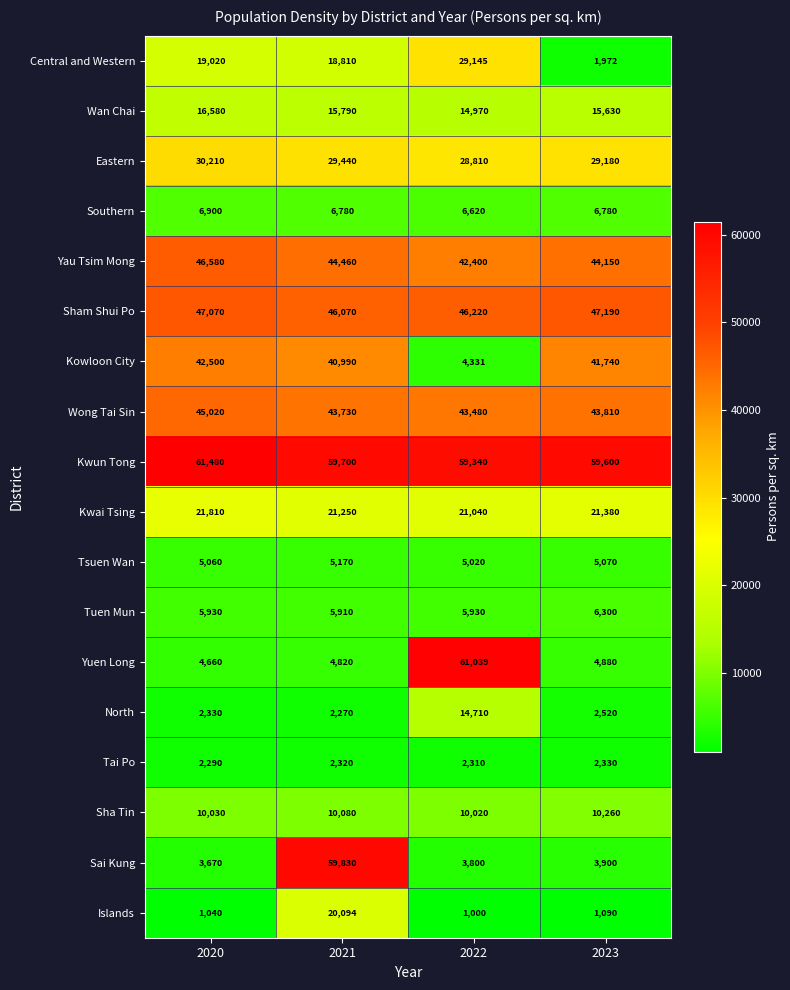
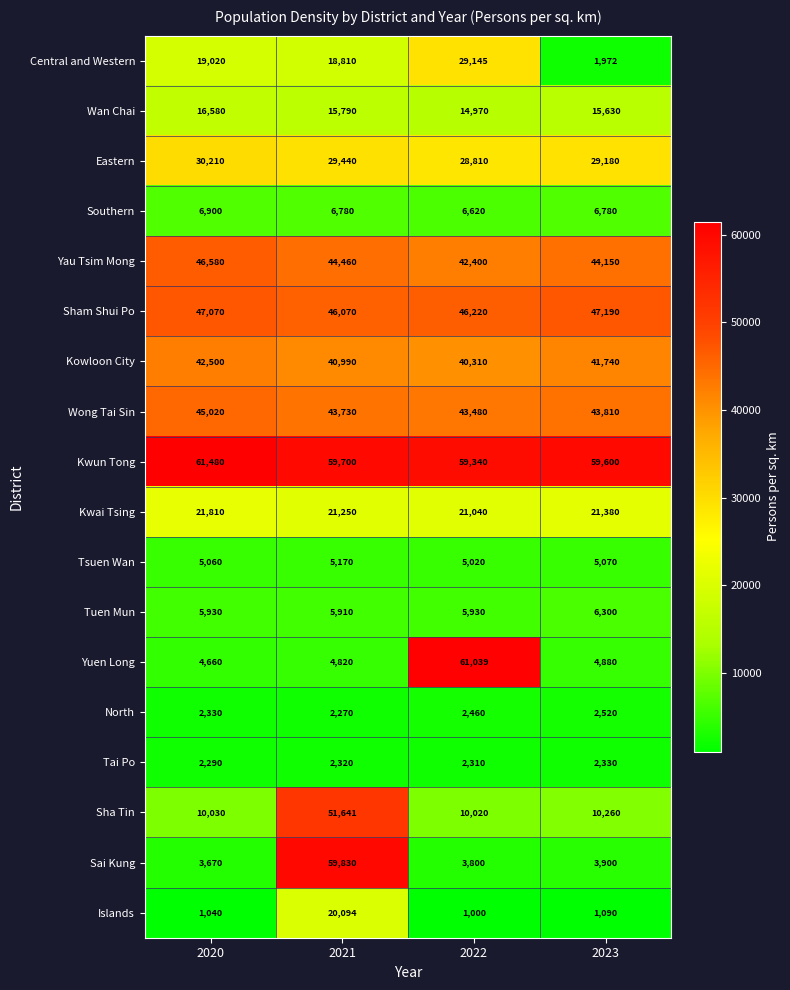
  {
    "Central and Western": {
      "2020": "19,020",
      "2021": "18,810",
      "2022": "29,145",
      "2023": "1,972"
    },
    "Wan Chai": {
      "2020": "16,580",
      "2021": "15,790",
      "2022": "14,970",
      "2023": "15,630"
    },
    "Eastern": {
      "2020": "30,210",
      "2021": "29,440",
      "2022": "28,810",
      "2023": "29,180"
    },
    "Southern": {
      "2020": "6,900",
      "2021": "6,780",
      "2022": "6,620",
      "2023": "6,780"
    },
    "Yau Tsim Mong": {
      "2020": "46,580",
      "2021": "44,460",
      "2022": "42,400",
      "2023": "44,150"
    },
    "Sham Shui Po": {
      "2020": "47,070",
      "2021": "46,070",
      "2022": "46,220",
      "2023": "47,190"
    },
    "Kowloon City": {
      "2020": "42,500",
      "2021": "40,990",
-     "2022": "4,331",
+     "2022": "40,310",
      "2023": "41,740"
    },
    "Wong Tai Sin": {
      "2020": "45,020",
      "2021": "43,730",
      "2022": "43,480",
      "2023": "43,810"
    },
    "Kwun Tong": {
      "2020": "61,480",
      "2021": "59,700",
      "2022": "59,340",
      "2023": "59,600"
    },
    "Kwai Tsing": {
      "2020": "21,810",
      "2021": "21,250",
      "2022": "21,040",
      "2023": "21,380"
    },
    "Tsuen Wan": {
      "2020": "5,060",
      "2021": "5,170",
      "2022": "5,020",
      "2023": "5,070"
    },
    "Tuen Mun": {
      "2020": "5,930",
      "2021": "5,910",
      "2022": "5,930",
      "2023": "6,300"
    },
    "Yuen Long": {
      "2020": "4,660",
      "2021": "4,820",
      "2022": "61,039",
      "2023": "4,880"
    },
    "North": {
      "2020": "2,330",
      "2021": "2,270",
-     "2022": "14,710",
+     "2022": "2,460",
      "2023": "2,520"
    },
    "Tai Po": {
      "2020": "2,290",
      "2021": "2,320",
      "2022": "2,310",
      "2023": "2,330"
    },
    "Sha Tin": {
      "2020": "10,030",
-     "2021": "10,080",
+     "2021": "51,641",
      "2022": "10,020",
      "2023": "10,260"
    },
    "Sai Kung": {
      "2020": "3,670",
      "2021": "59,830",
      "2022": "3,800",
      "2023": "3,900"
    },
    "Islands": {
      "2020": "1,040",
      "2021": "20,094",
      "2022": "1,000",
      "2023": "1,090"
    }
  }
